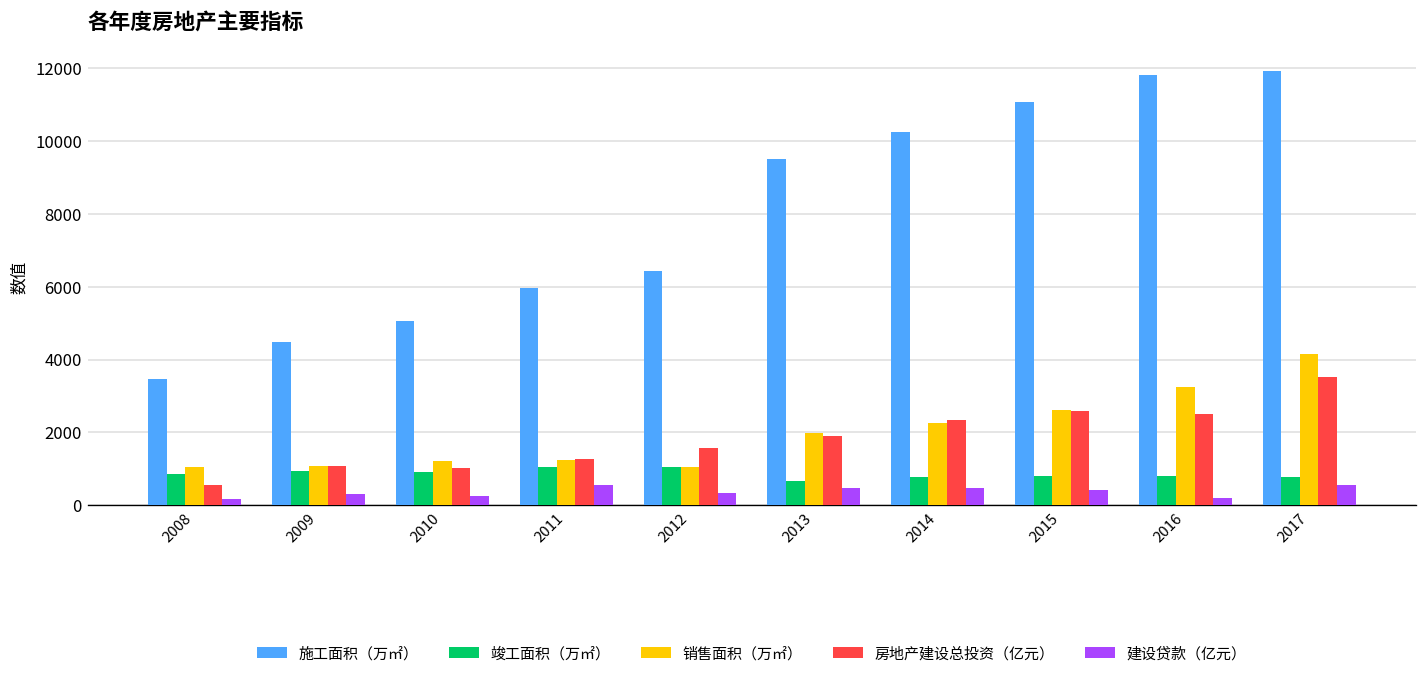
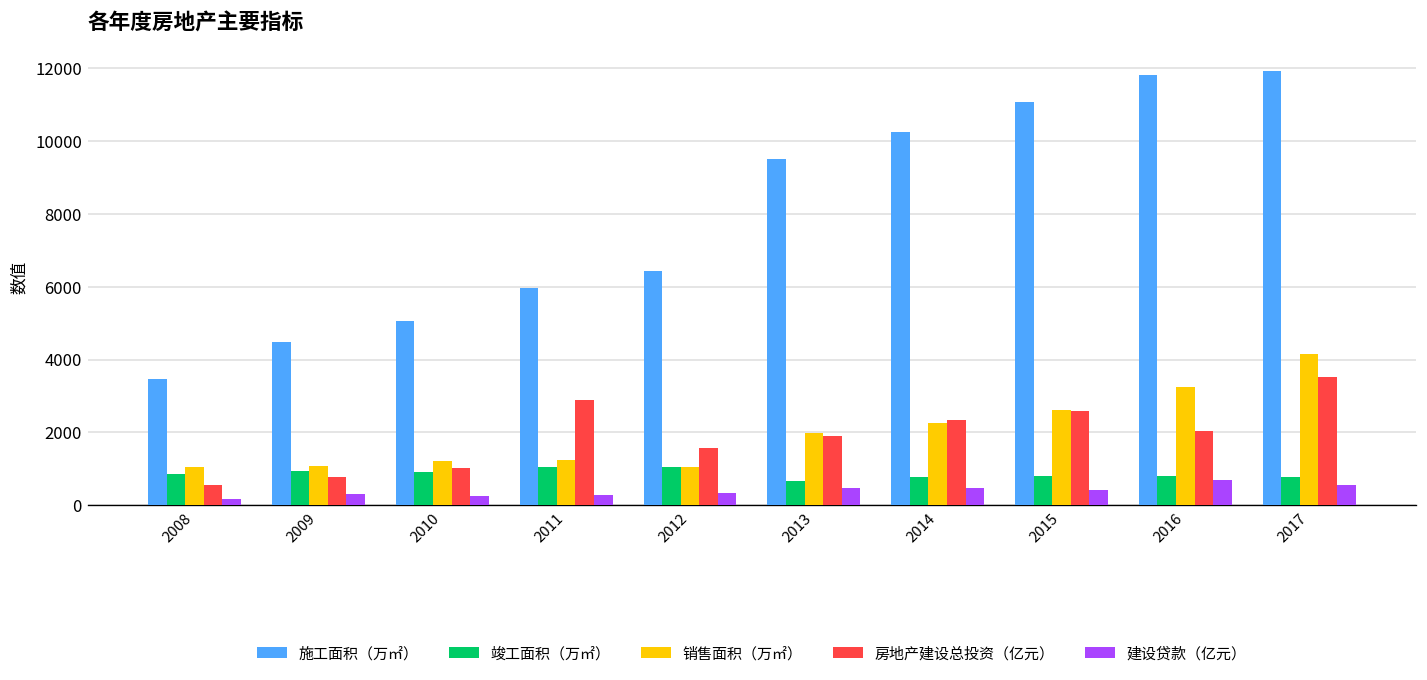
  {
    "施工面积（万㎡）": {
      "2008": 3500,
      "2009": 4500,
      "2010": 5100,
      "2011": 6000,
      "2012": 6400,
      "2013": 9500,
      "2014": 10200,
      "2015": 11100,
      "2016": 11800,
      "2017": 11900
    },
    "竣工面积（万㎡）": {
      "2008": 900,
      "2009": 900,
      "2010": 900,
      "2011": 1100,
      "2012": 1100,
      "2013": 700,
      "2014": 800,
      "2015": 800,
      "2016": 800,
      "2017": 800
    },
    "销售面积（万㎡）": {
      "2008": 1100,
      "2009": 1100,
      "2010": 1200,
      "2011": 1200,
      "2012": 1100,
      "2013": 2000,
      "2014": 2300,
      "2015": 2600,
      "2016": 3300,
      "2017": 4100
    },
    "房地产建设总投资（亿元）": {
      "2008": 600,
-     "2009": 1100,
+     "2009": 800,
      "2010": 1000,
-     "2011": 1300,
+     "2011": 2900,
      "2012": 1600,
      "2013": 1900,
      "2014": 2400,
      "2015": 2600,
-     "2016": 2500,
+     "2016": 2000,
      "2017": 3500
    },
    "建设贷款（亿元）": {
      "2008": 200,
      "2009": 300,
      "2010": 300,
-     "2011": 600,
+     "2011": 300,
      "2012": 300,
      "2013": 500,
      "2014": 500,
      "2015": 400,
-     "2016": 200,
+     "2016": 700,
      "2017": 600
    }
  }
